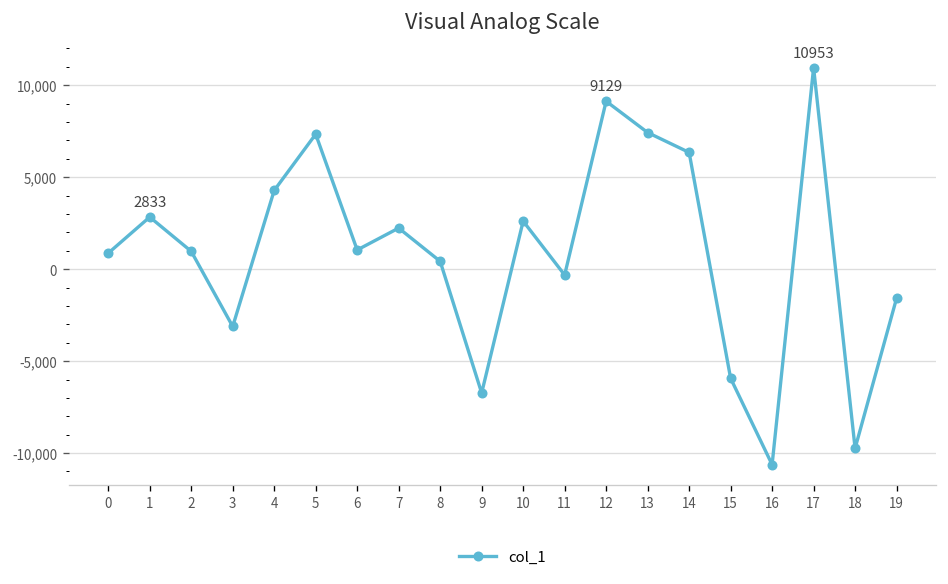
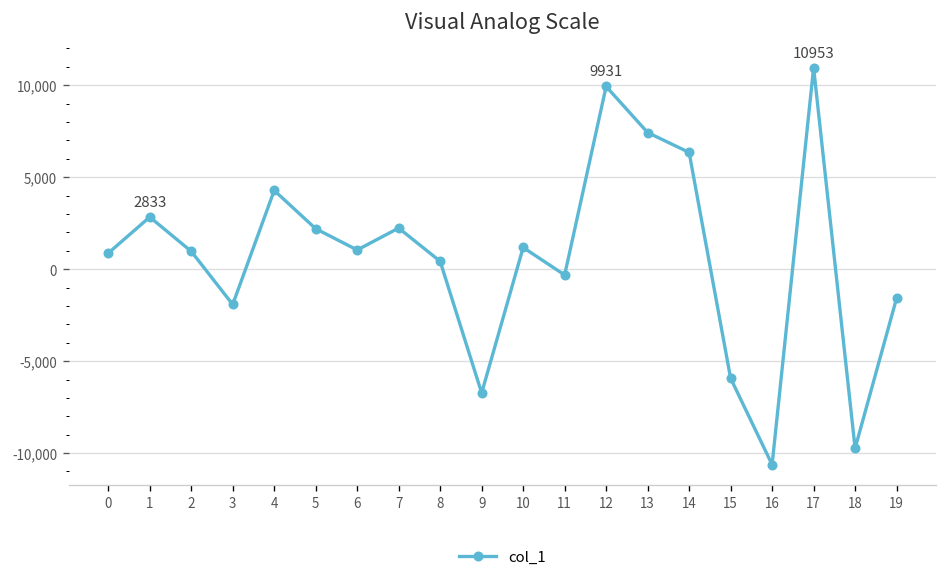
  {
    "1": "2833",
-   "3": "-3,100",
-   "5": "7,300",
-   "10": "2,600",
-   "12": "9129",
+   "3": "-1,900",
+   "5": "2,200",
+   "10": "1,200",
+   "12": "9931",
    "17": "10953"
  }
